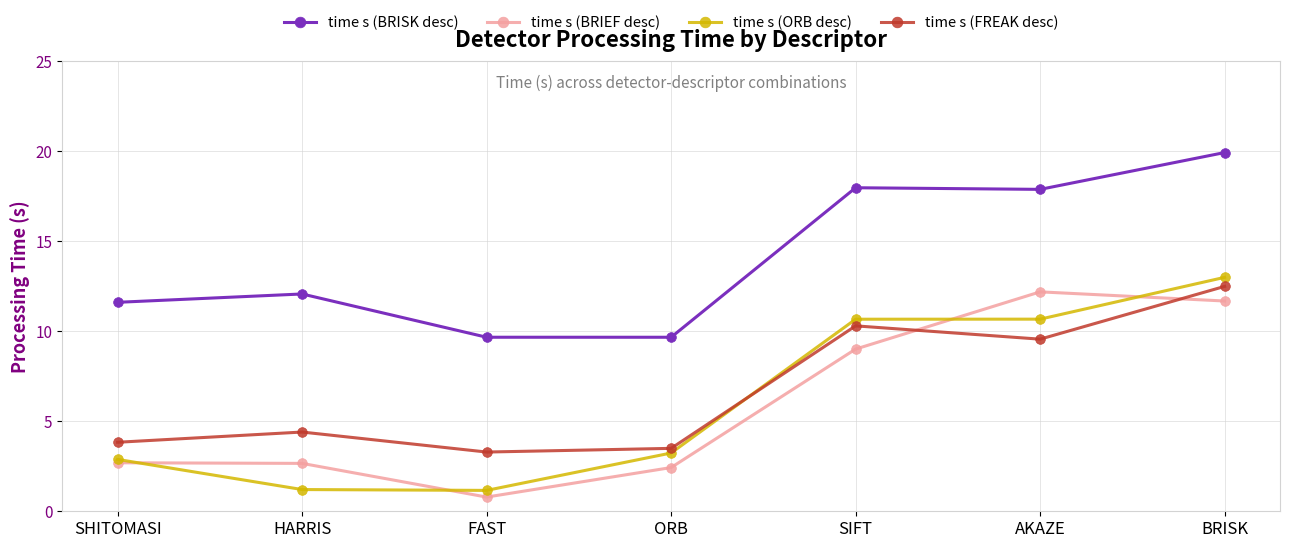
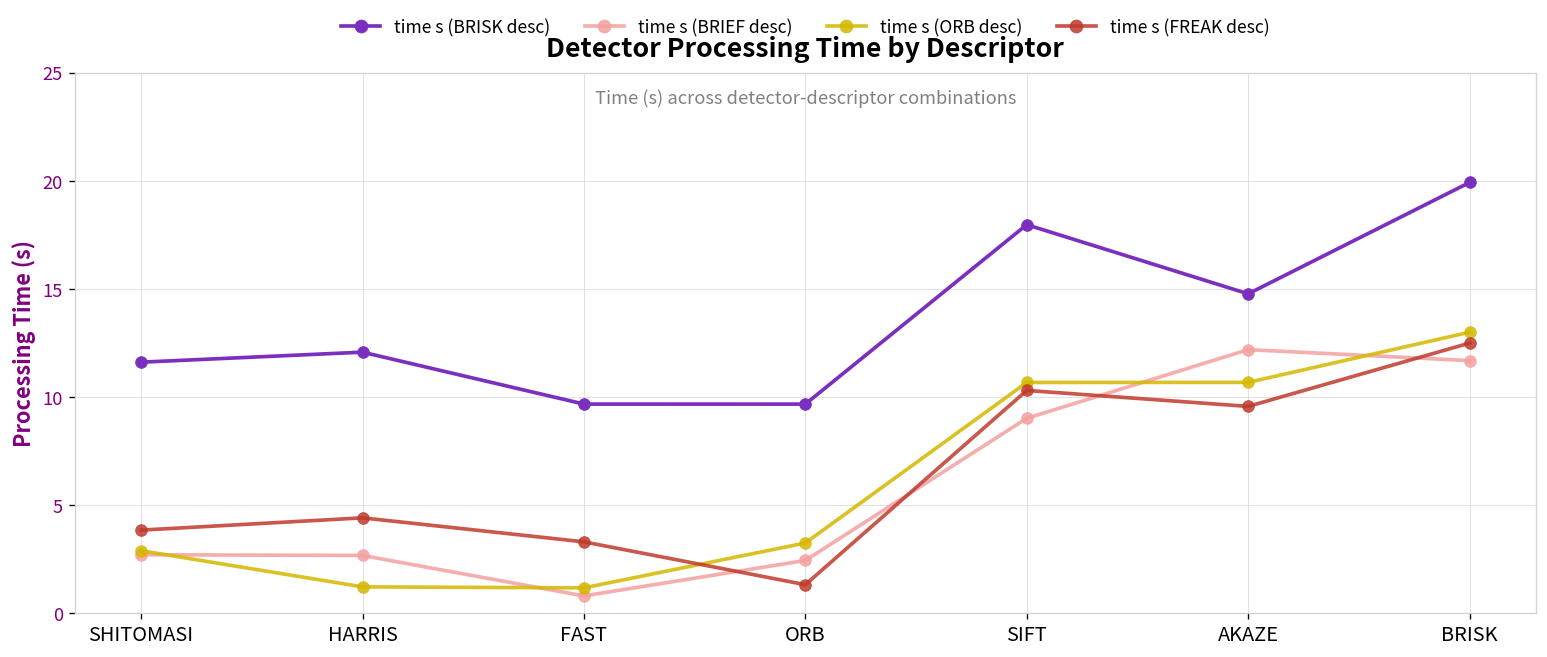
  {
    "time s (BRISK desc)": {
      "SHITOMASI": 11.6,
      "HARRIS": 12.1,
      "FAST": 9.7,
      "ORB": 9.7,
      "SIFT": 18.0,
-     "AKAZE": 17.9,
+     "AKAZE": 14.8,
      "BRISK": 19.9
    },
    "time s (BRIEF desc)": {
      "SHITOMASI": 2.7,
      "HARRIS": 2.7,
      "FAST": 0.8,
      "ORB": 2.4,
      "SIFT": 9.0,
      "AKAZE": 12.2,
      "BRISK": 11.7
    },
    "time s (ORB desc)": {
      "SHITOMASI": 2.9,
      "HARRIS": 1.2,
      "FAST": 1.2,
      "ORB": 3.2,
      "SIFT": 10.7,
      "AKAZE": 10.7,
      "BRISK": 13.0
    },
    "time s (FREAK desc)": {
      "SHITOMASI": 3.8,
      "HARRIS": 4.4,
      "FAST": 3.3,
-     "ORB": 3.5,
+     "ORB": 1.3,
      "SIFT": 10.3,
      "AKAZE": 9.6,
      "BRISK": 12.5
    }
  }
